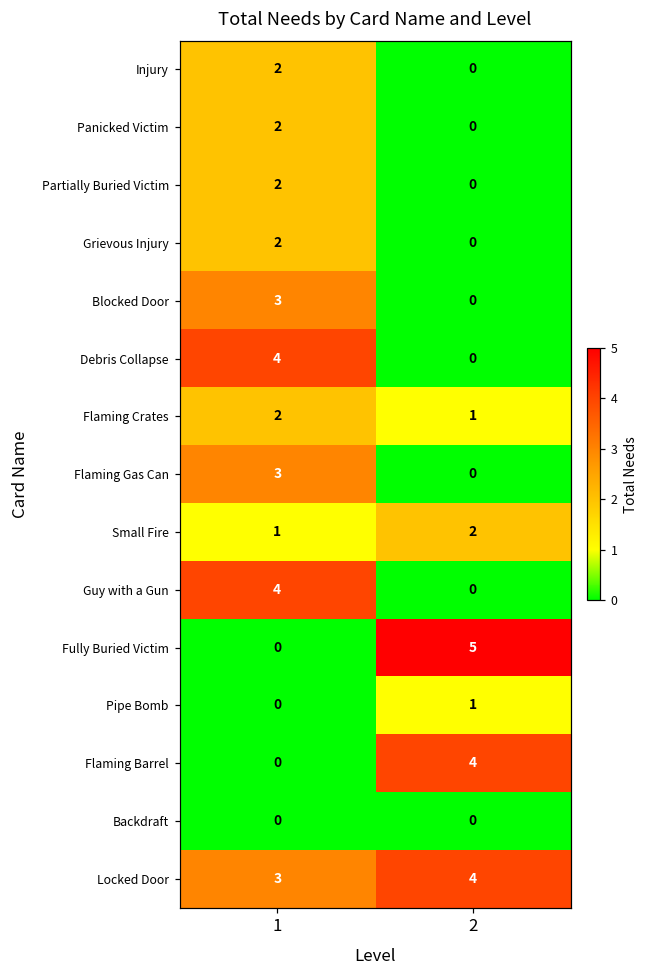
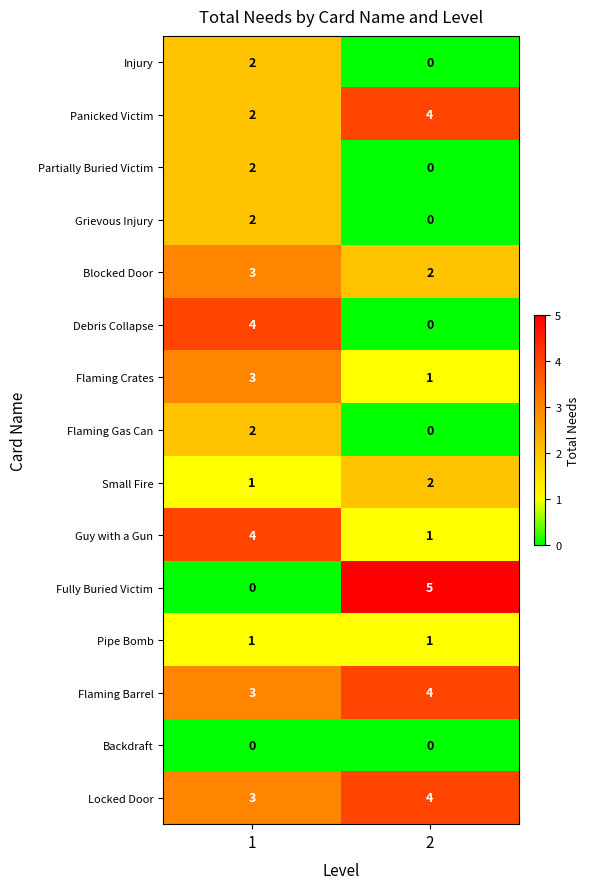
  {
    "Injury": {
      "1": 2,
      "2": 0
    },
    "Panicked Victim": {
      "1": 2,
-     "2": 0
+     "2": 4
    },
    "Partially Buried Victim": {
      "1": 2,
      "2": 0
    },
    "Grievous Injury": {
      "1": 2,
      "2": 0
    },
    "Blocked Door": {
      "1": 3,
-     "2": 0
+     "2": 2
    },
    "Debris Collapse": {
      "1": 4,
      "2": 0
    },
    "Flaming Crates": {
-     "1": 2,
+     "1": 3,
      "2": 1
    },
    "Flaming Gas Can": {
-     "1": 3,
+     "1": 2,
      "2": 0
    },
    "Small Fire": {
      "1": 1,
      "2": 2
    },
    "Guy with a Gun": {
      "1": 4,
-     "2": 0
+     "2": 1
    },
    "Fully Buried Victim": {
      "1": 0,
      "2": 5
    },
    "Pipe Bomb": {
-     "1": 0,
+     "1": 1,
      "2": 1
    },
    "Flaming Barrel": {
-     "1": 0,
+     "1": 3,
      "2": 4
    },
    "Backdraft": {
      "1": 0,
      "2": 0
    },
    "Locked Door": {
      "1": 3,
      "2": 4
    }
  }
